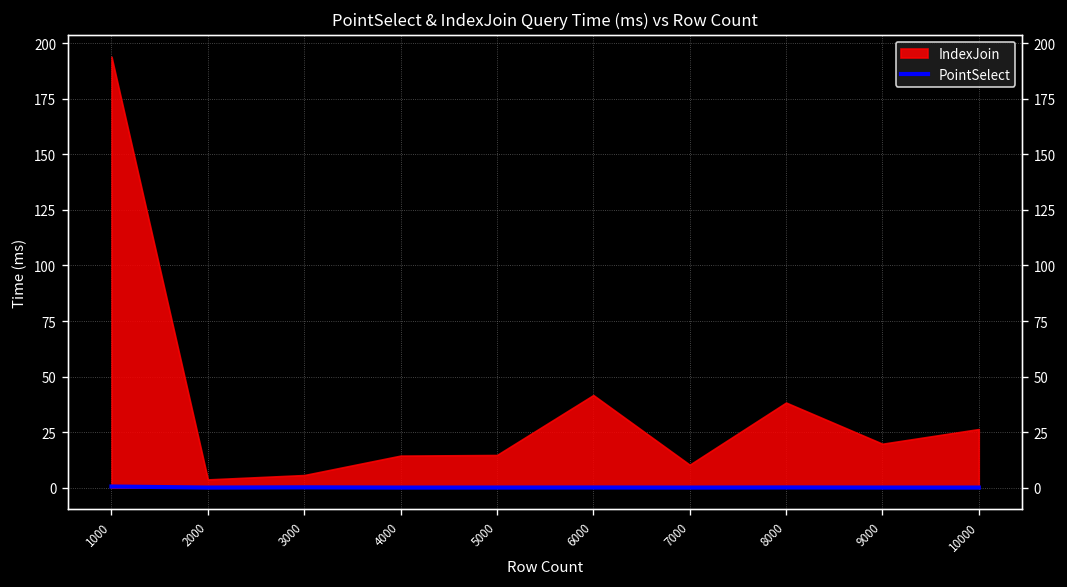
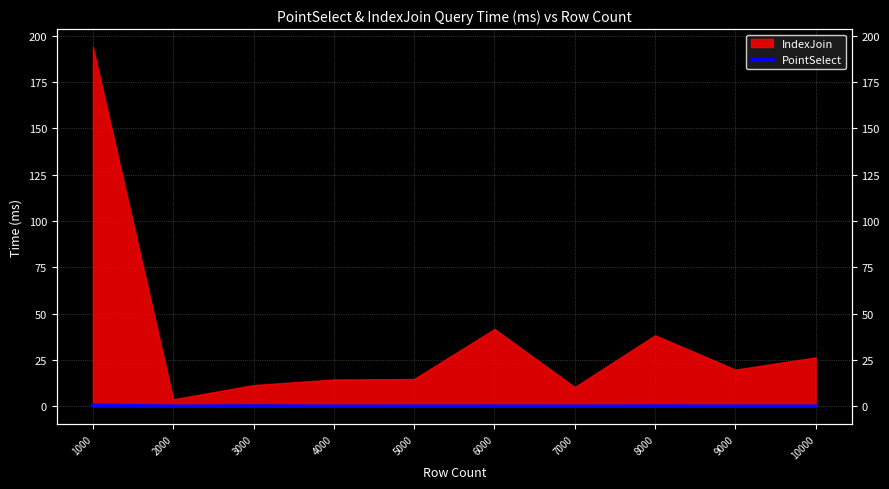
  {
    "PointSelect": {
      "1000": 1,
      "2000": 0,
      "3000": 0,
      "4000": 0,
      "5000": 0,
      "6000": 0,
      "7000": 0,
      "8000": 0,
      "9000": 0,
      "10000": 0
    },
    "IndexJoin": {
      "1000": 194,
      "2000": 4,
-     "3000": 6,
+     "3000": 11,
      "4000": 14,
      "5000": 15,
      "6000": 42,
      "7000": 10,
      "8000": 38,
      "9000": 20,
      "10000": 26
    }
  }
